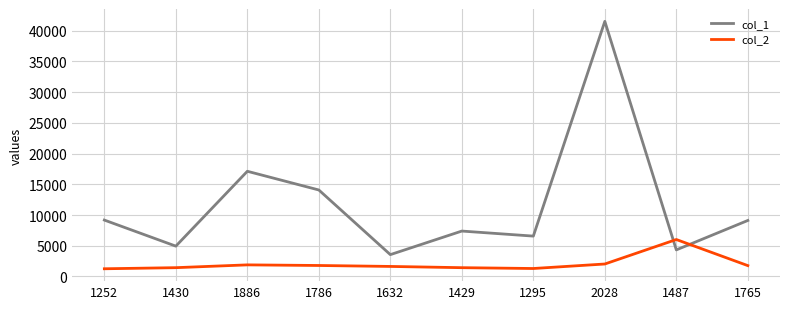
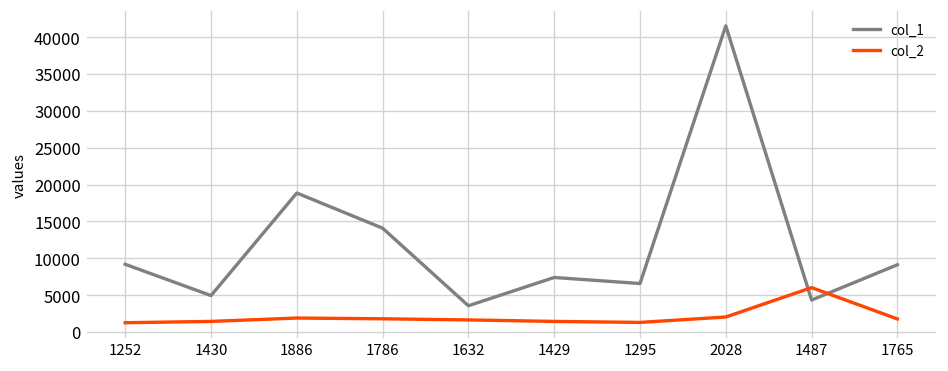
  {
    "col_1": {
      "1252": 9000,
      "1430": 5000,
-     "1886": 17000,
+     "1886": 19000,
      "1786": 14000,
      "1632": 4000,
      "1429": 7000,
      "1295": 7000,
      "2028": 42000,
      "1487": 4000,
      "1765": 9000
    },
    "col_2": {
      "1252": 1000,
      "1430": 1000,
      "1886": 2000,
      "1786": 2000,
      "1632": 2000,
      "1429": 1000,
      "1295": 1000,
      "2028": 2000,
      "1487": 6000,
      "1765": 2000
    }
  }
